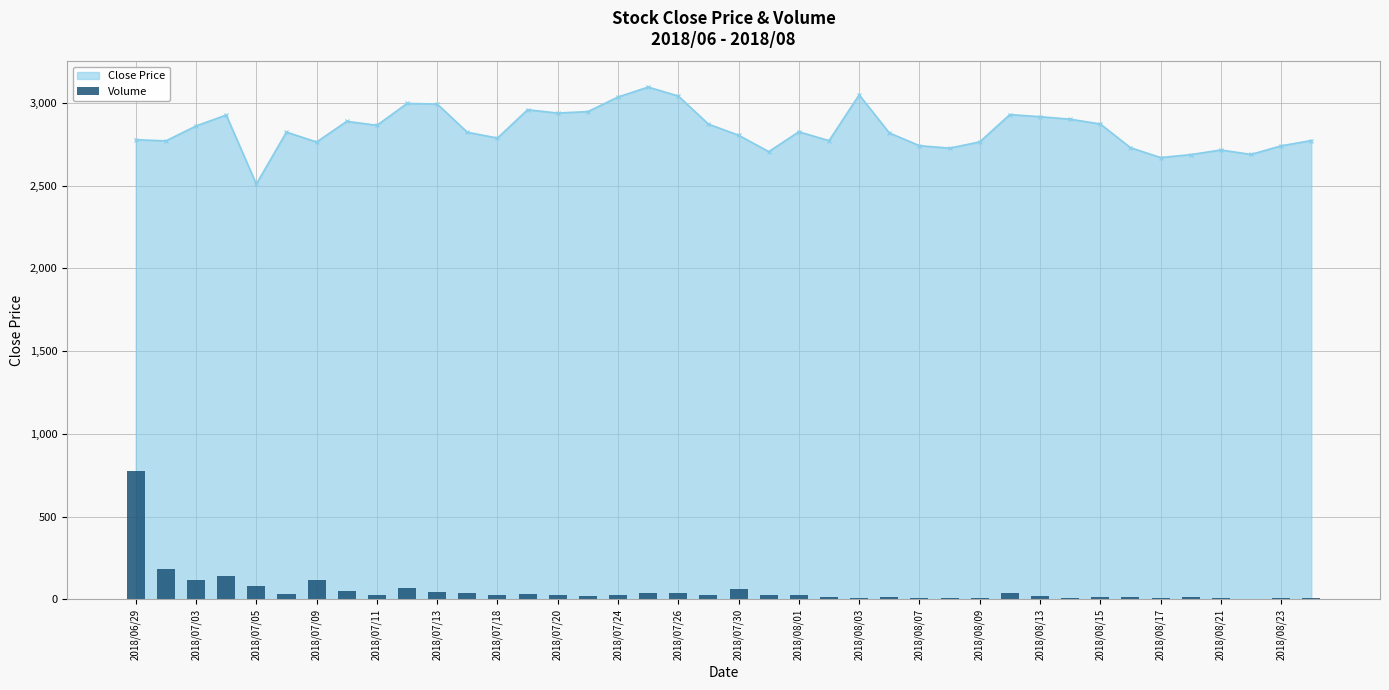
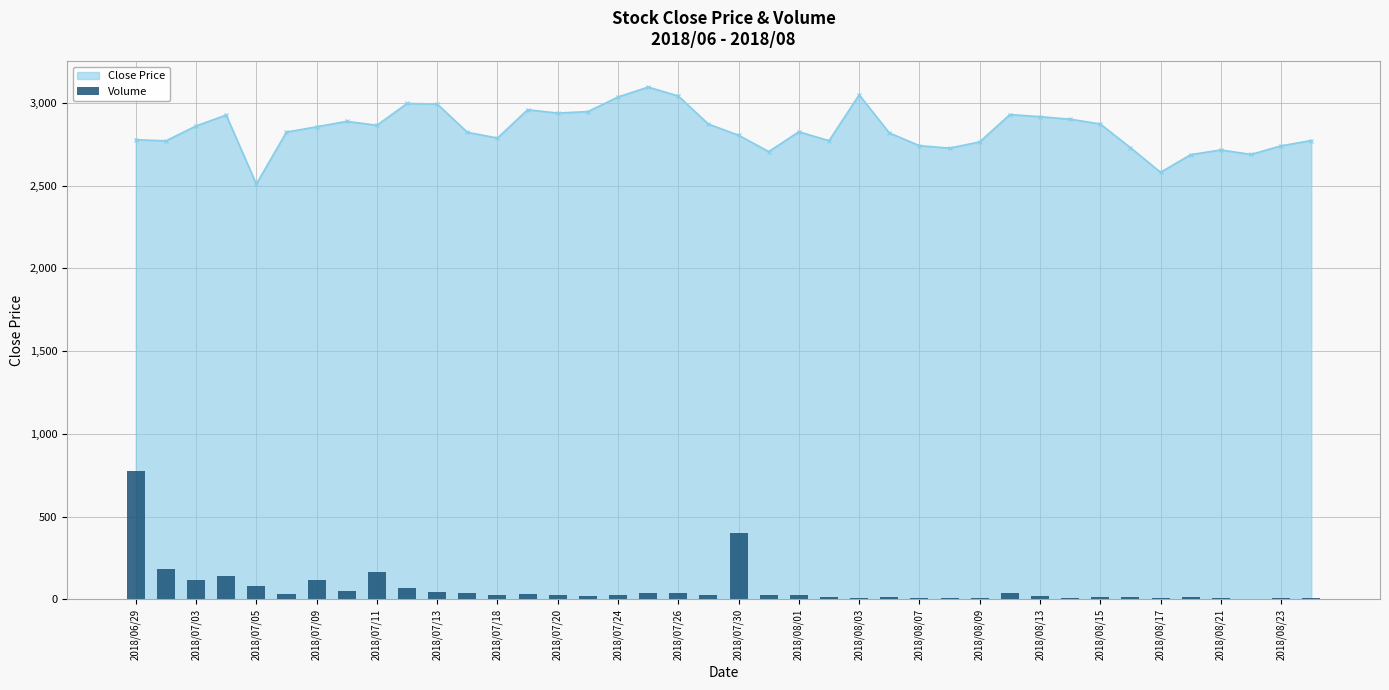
  {
    "Close Price": {
      "2018/06/29": "2,780",
      "2018/07/03": "2,860",
      "2018/07/05": "2,510",
-     "2018/07/09": "2,760",
+     "2018/07/09": "2,860",
      "2018/07/11": "2,860",
      "2018/07/13": "2,990",
      "2018/07/18": "2,790",
      "2018/07/20": "2,940",
      "2018/07/24": "3,040",
      "2018/07/26": "3,040",
      "2018/07/30": "2,800",
      "2018/08/01": "2,830",
      "2018/08/03": "3,050",
      "2018/08/07": "2,740",
      "2018/08/09": "2,760",
      "2018/08/13": "2,920",
      "2018/08/15": "2,870",
-     "2018/08/17": "2,670",
+     "2018/08/17": "2,580",
      "2018/08/21": "2,720",
      "2018/08/23": "2,740"
    },
    "Volume": {
      "2018/06/29": "770",
      "2018/07/03": "120",
      "2018/07/05": "80",
      "2018/07/09": "110",
-     "2018/07/11": "30",
+     "2018/07/11": "160",
      "2018/07/13": "50",
      "2018/07/18": "30",
      "2018/07/20": "20",
      "2018/07/24": "30",
      "2018/07/26": "40",
-     "2018/07/30": "60",
+     "2018/07/30": "400",
      "2018/08/01": "20",
      "2018/08/13": "20"
    }
  }
